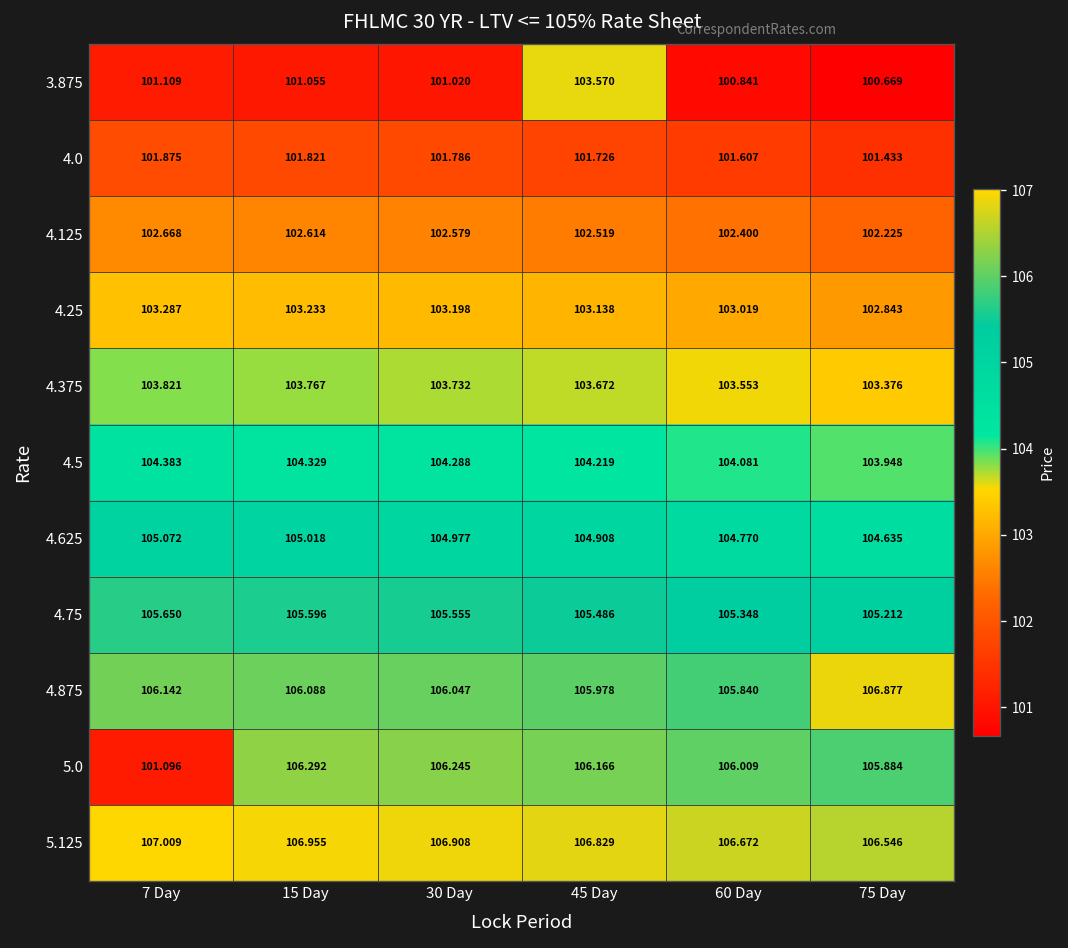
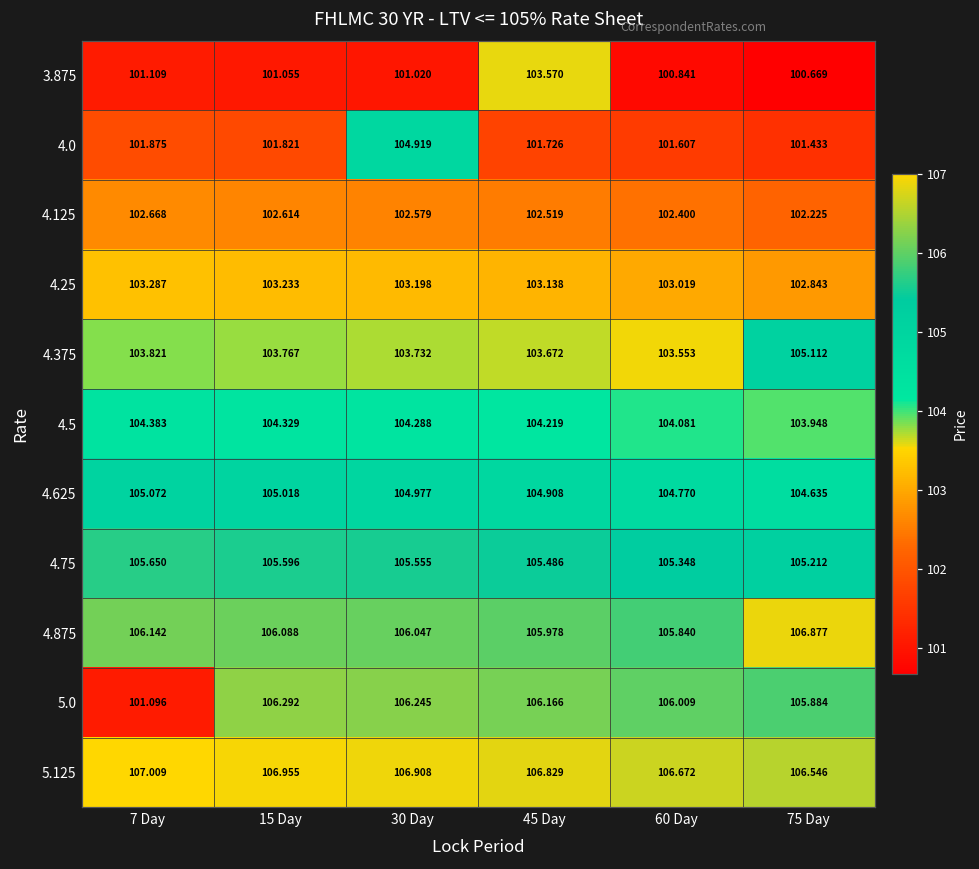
  {
    "3.875": {
      "7 Day": 101.109,
      "15 Day": 101.055,
      "30 Day": 101.020,
      "45 Day": 103.570,
      "60 Day": 100.841,
      "75 Day": 100.669
    },
    "4.0": {
      "7 Day": 101.875,
      "15 Day": 101.821,
-     "30 Day": 101.786,
+     "30 Day": 104.919,
      "45 Day": 101.726,
      "60 Day": 101.607,
      "75 Day": 101.433
    },
    "4.125": {
      "7 Day": 102.668,
      "15 Day": 102.614,
      "30 Day": 102.579,
      "45 Day": 102.519,
      "60 Day": 102.400,
      "75 Day": 102.225
    },
    "4.25": {
      "7 Day": 103.287,
      "15 Day": 103.233,
      "30 Day": 103.198,
      "45 Day": 103.138,
      "60 Day": 103.019,
      "75 Day": 102.843
    },
    "4.375": {
      "7 Day": 103.821,
      "15 Day": 103.767,
      "30 Day": 103.732,
      "45 Day": 103.672,
      "60 Day": 103.553,
-     "75 Day": 103.376
+     "75 Day": 105.112
    },
    "4.5": {
      "7 Day": 104.383,
      "15 Day": 104.329,
      "30 Day": 104.288,
      "45 Day": 104.219,
      "60 Day": 104.081,
      "75 Day": 103.948
    },
    "4.625": {
      "7 Day": 105.072,
      "15 Day": 105.018,
      "30 Day": 104.977,
      "45 Day": 104.908,
      "60 Day": 104.770,
      "75 Day": 104.635
    },
    "4.75": {
      "7 Day": 105.650,
      "15 Day": 105.596,
      "30 Day": 105.555,
      "45 Day": 105.486,
      "60 Day": 105.348,
      "75 Day": 105.212
    },
    "4.875": {
      "7 Day": 106.142,
      "15 Day": 106.088,
      "30 Day": 106.047,
      "45 Day": 105.978,
      "60 Day": 105.840,
      "75 Day": 106.877
    },
    "5.0": {
      "7 Day": 101.096,
      "15 Day": 106.292,
      "30 Day": 106.245,
      "45 Day": 106.166,
      "60 Day": 106.009,
      "75 Day": 105.884
    },
    "5.125": {
      "7 Day": 107.009,
      "15 Day": 106.955,
      "30 Day": 106.908,
      "45 Day": 106.829,
      "60 Day": 106.672,
      "75 Day": 106.546
    }
  }
